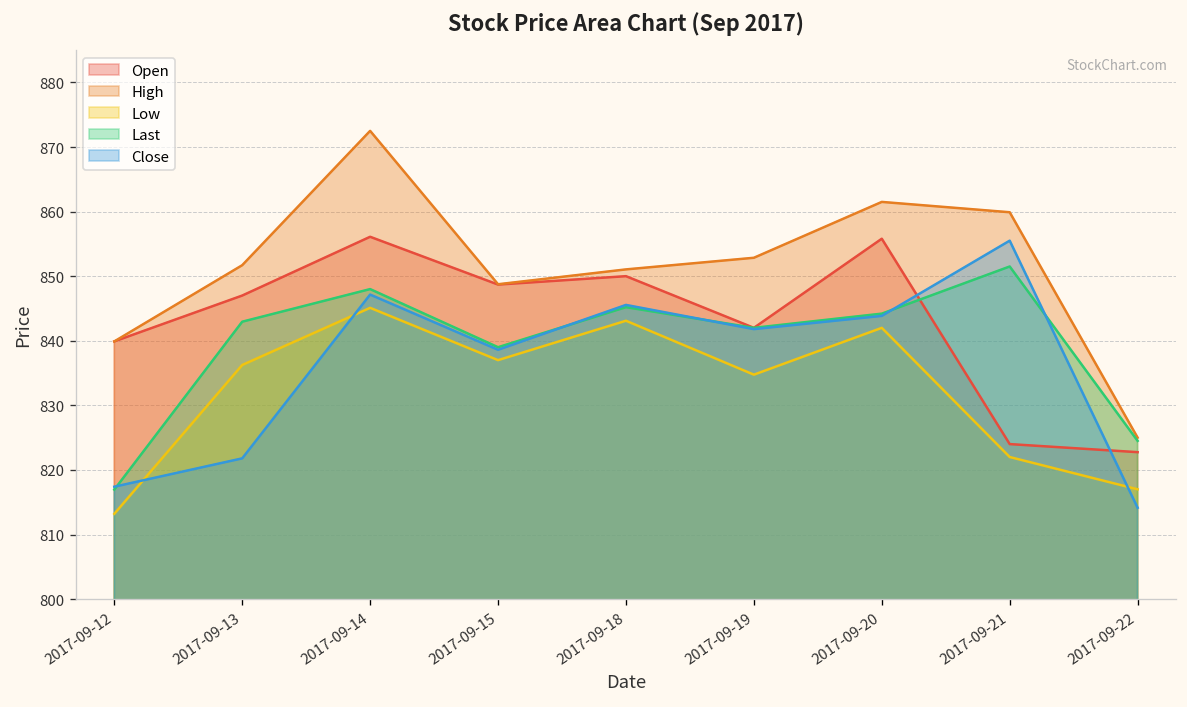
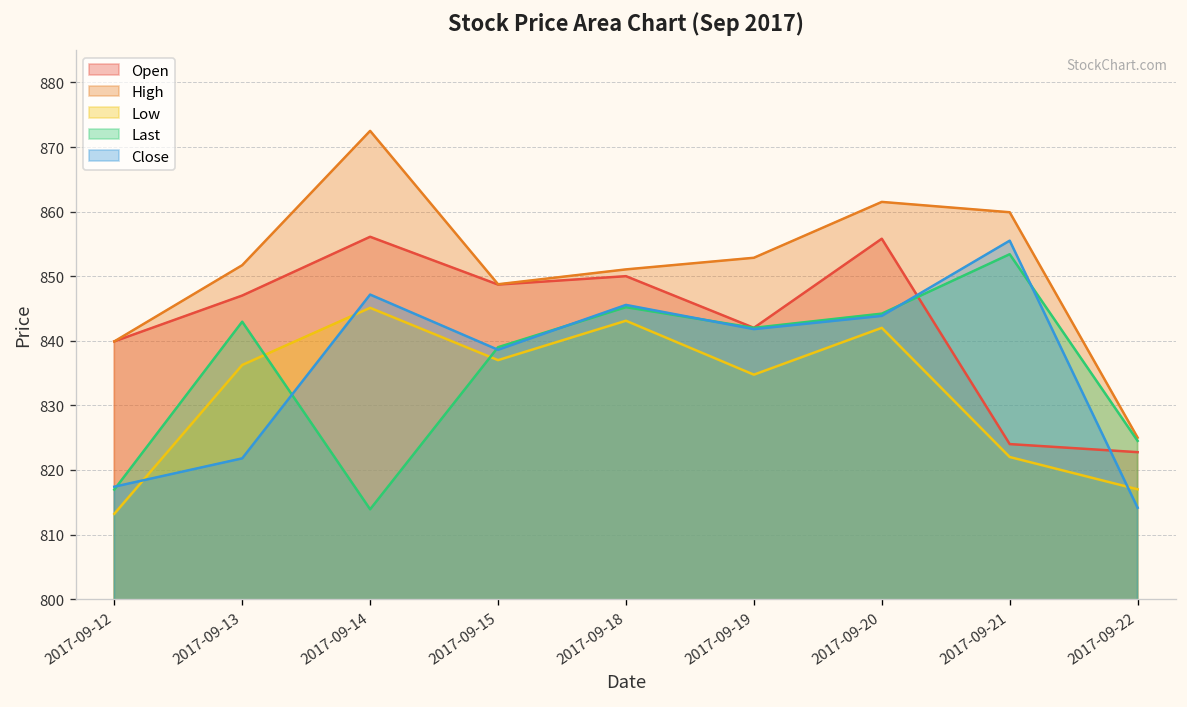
  {
    "Last": {
      "2017-09-13": 843,
-     "2017-09-14": 848,
-     "2017-09-21": 852,
+     "2017-09-14": 814,
+     "2017-09-21": 853,
      "2017-09-22": 825
    },
    "Close": {
      "2017-09-13": 822,
      "2017-09-14": 847,
      "2017-09-21": 856,
      "2017-09-22": 814
    }
  }
